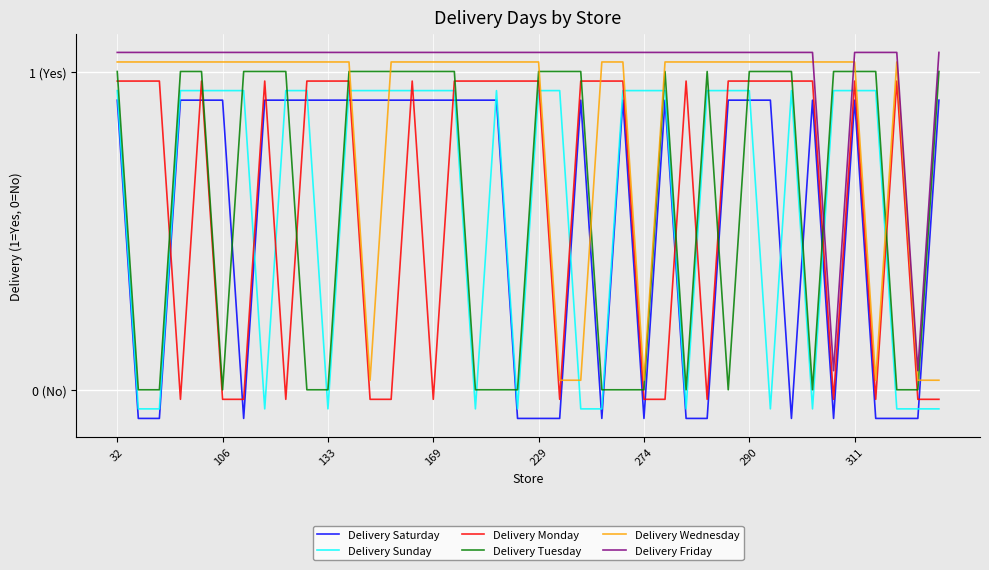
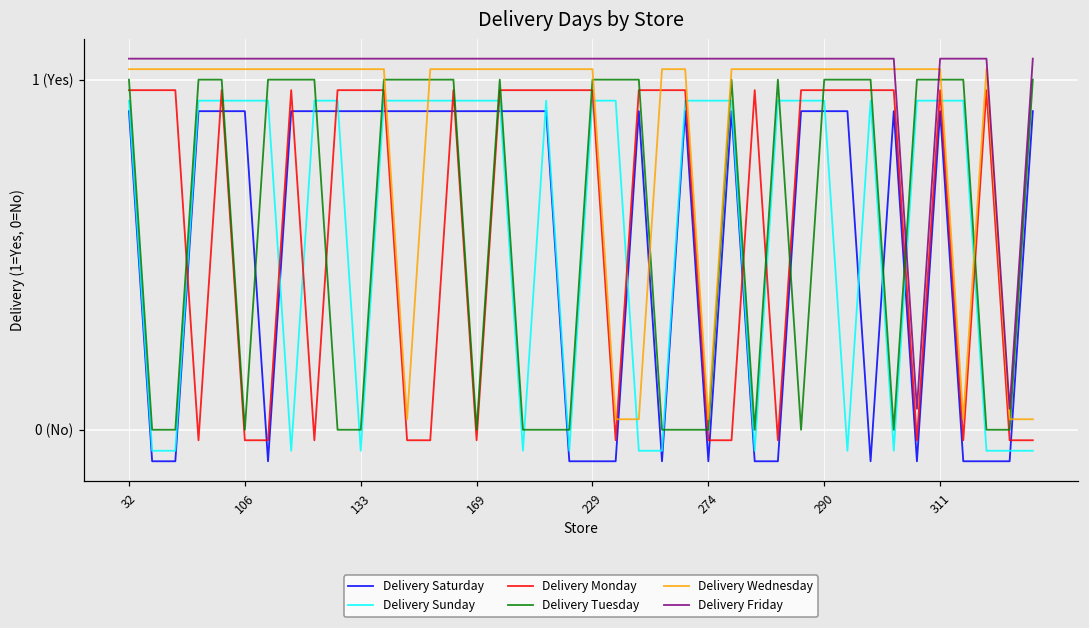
  {
    "Delivery Saturday": {
      "106": "0.91 (Yes)",
      "133": "0.91 (Yes)",
      "169": "0.91 (Yes)",
      "229": "-0.09 (Yes)",
      "274": "-0.09 (Yes)",
      "290": "0.91 (Yes)",
      "311": "0.91 (Yes)"
    },
    "Delivery Sunday": {
      "106": "0.94 (Yes)",
      "133": "-0.06 (Yes)",
      "169": "0.94 (Yes)",
      "229": "0.94 (Yes)",
      "274": "0.94 (Yes)",
      "290": "0.94 (Yes)",
      "311": "0.94 (Yes)"
    },
    "Delivery Monday": {
      "106": "-0.03 (Yes)",
      "133": "0.97 (Yes)",
      "169": "-0.03 (Yes)",
      "229": "0.97 (Yes)",
      "274": "-0.03 (Yes)",
      "290": "0.97 (Yes)",
      "311": "0.97 (Yes)"
    },
    "Delivery Tuesday": {
      "106": "0 (Yes)",
      "133": "0 (Yes)",
-     "169": "1 (Yes)",
+     "169": "0 (Yes)",
      "229": "1 (Yes)",
      "274": "0 (Yes)",
      "290": "1 (Yes)",
      "311": "1 (Yes)"
    },
    "Delivery Wednesday": {
      "106": "1.03 (Yes)",
      "133": "1.03 (Yes)",
      "169": "1.03 (Yes)",
      "229": "1.03 (Yes)",
      "274": "0.03 (Yes)",
      "290": "1.03 (Yes)",
      "311": "1.03 (Yes)"
    },
    "Delivery Friday": {
      "106": "1.06 (Yes)",
      "133": "1.06 (Yes)",
      "169": "1.06 (Yes)",
      "229": "1.06 (Yes)",
      "274": "1.06 (Yes)",
      "290": "1.06 (Yes)",
      "311": "1.06 (Yes)"
    }
  }
